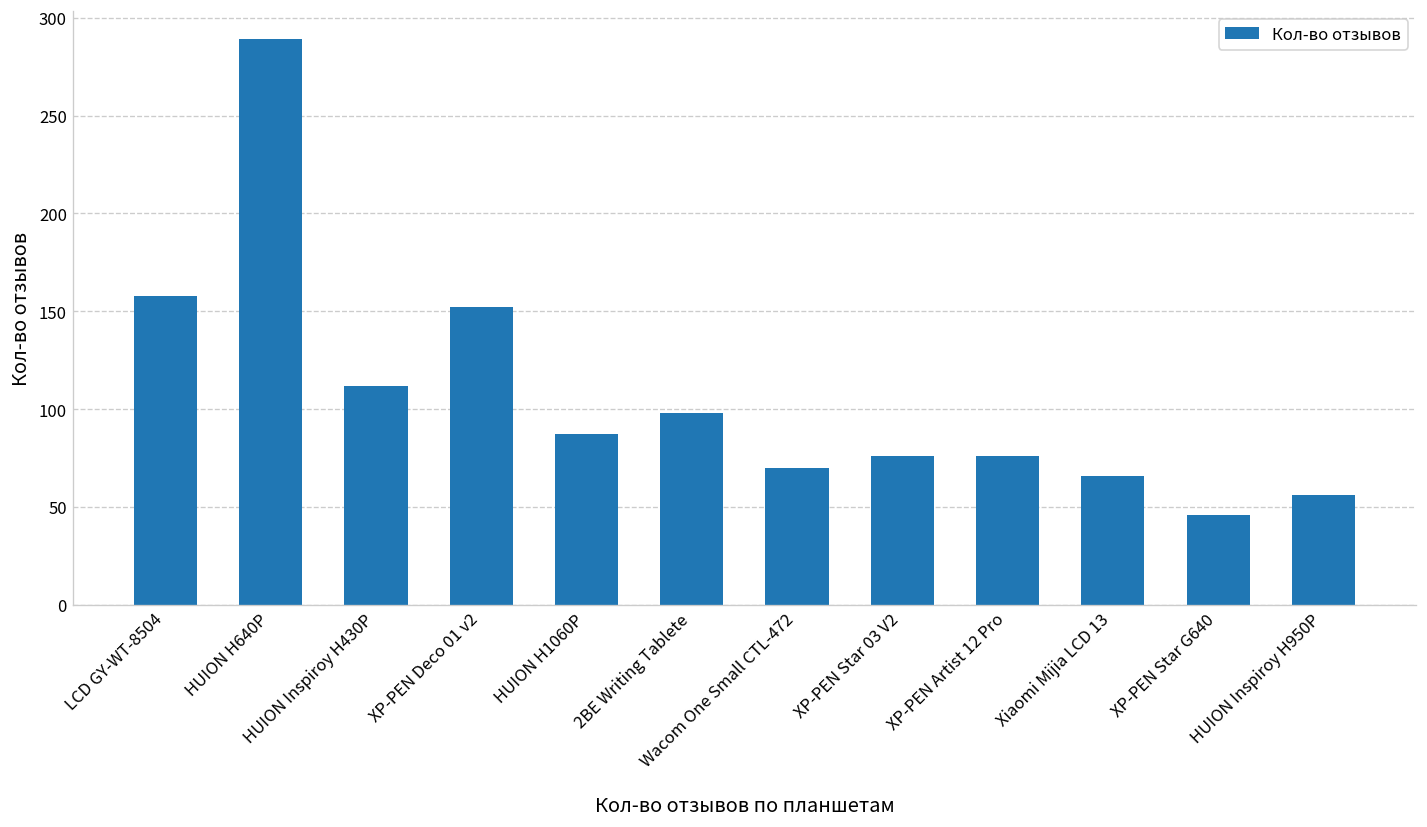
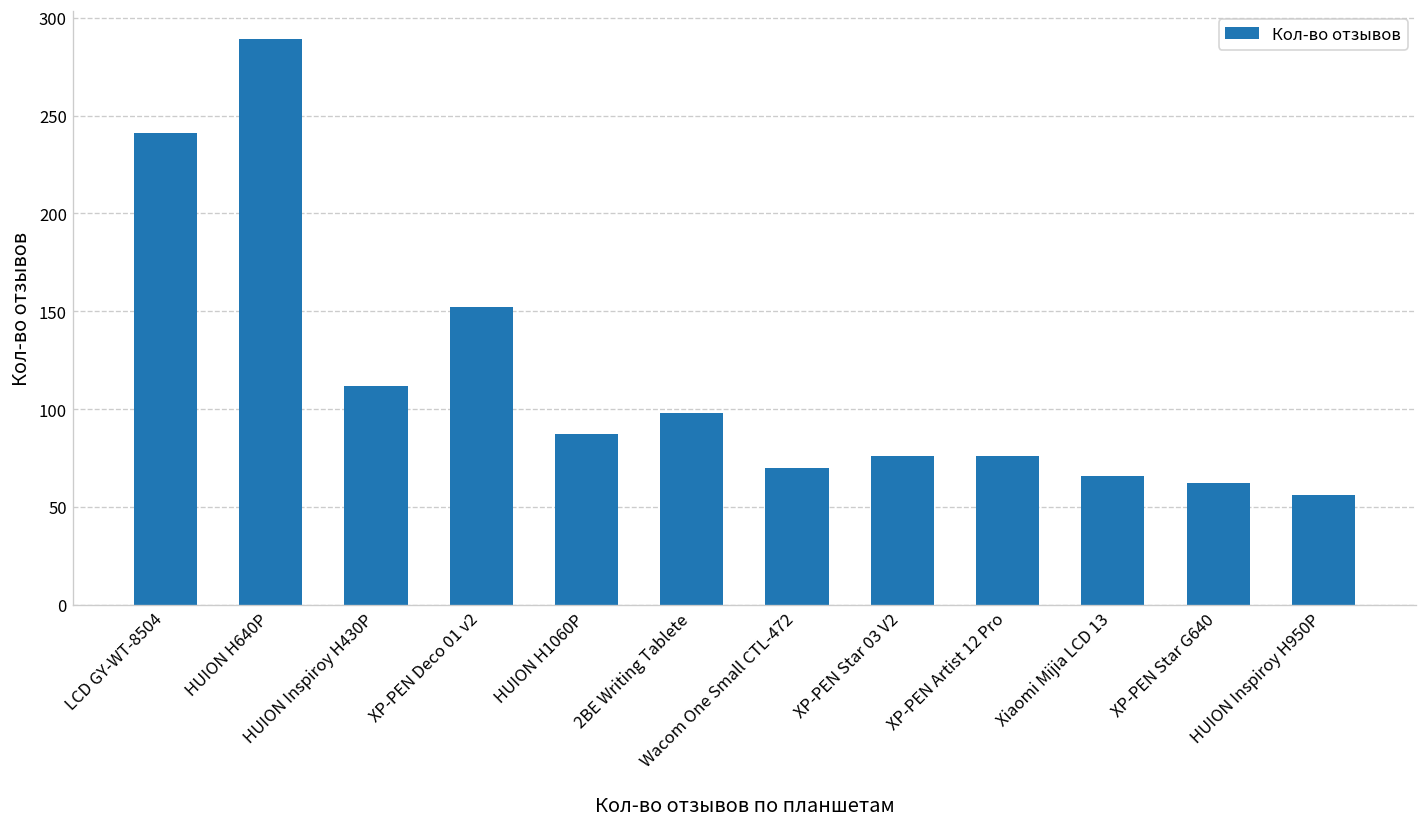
  {
-   "LCD GY-WT-8504": 158,
+   "LCD GY-WT-8504": 241,
    "HUION H640P": 289,
    "HUION Inspiroy H430P": 112,
    "XP-PEN Deco 01 v2": 152,
    "HUION H1060P": 87,
    "2BE Writing Tablete": 98,
    "Wacom One Small CTL-472": 70,
    "XP-PEN Star 03 V2": 76,
    "XP-PEN Artist 12 Pro": 76,
    "Xiaomi Mijia LCD 13": 66,
-   "XP-PEN Star G640": 46,
+   "XP-PEN Star G640": 62,
    "HUION Inspiroy H950P": 56
  }
